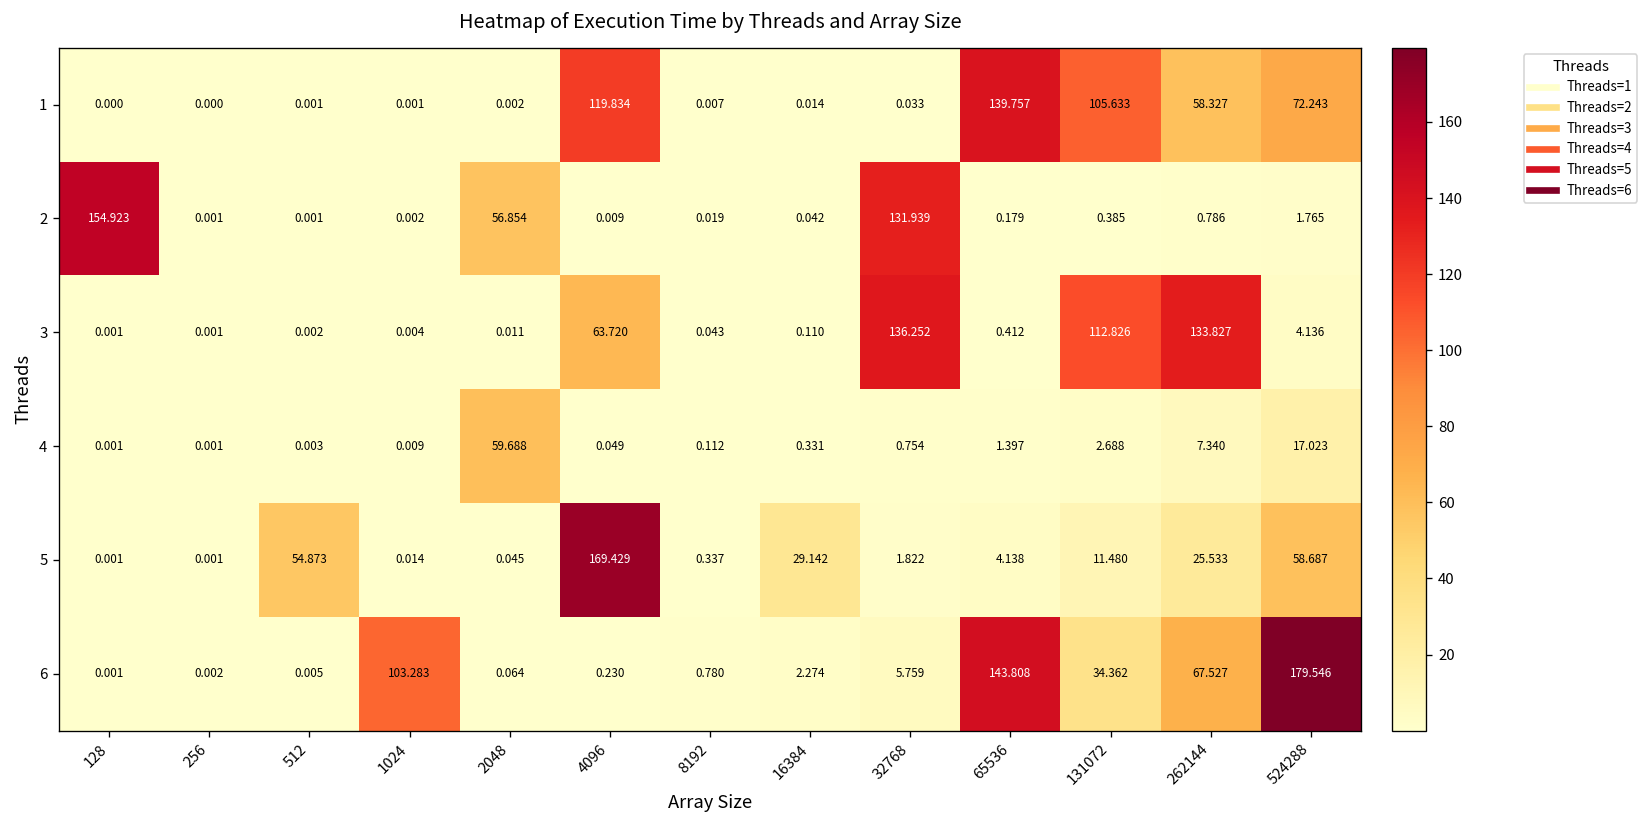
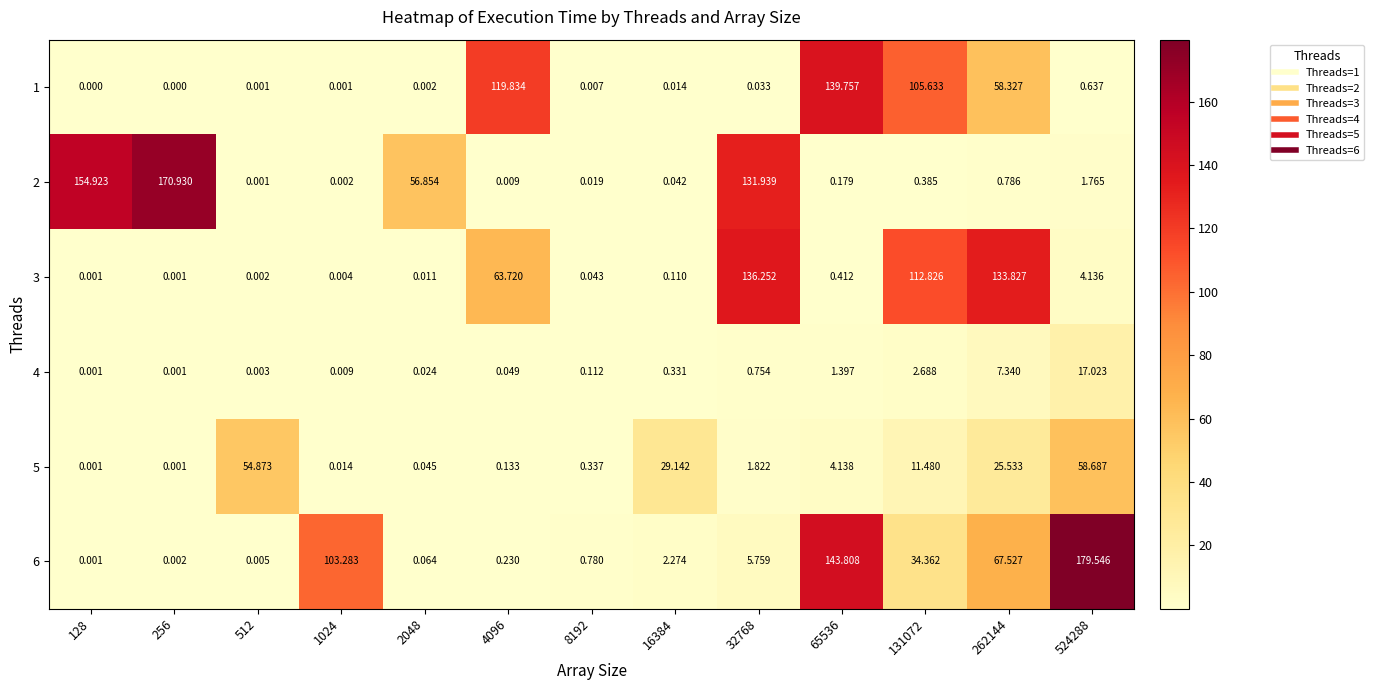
  {
    "1": {
      "128": 0.000,
      "256": 0.000,
      "512": 0.001,
      "1024": 0.001,
      "2048": 0.002,
      "4096": 119.834,
      "8192": 0.007,
      "16384": 0.014,
      "32768": 0.033,
      "65536": 139.757,
      "131072": 105.633,
      "262144": 58.327,
-     "524288": 72.243
+     "524288": 0.637
    },
    "2": {
      "128": 154.923,
-     "256": 0.001,
+     "256": 170.930,
      "512": 0.001,
      "1024": 0.002,
      "2048": 56.854,
      "4096": 0.009,
      "8192": 0.019,
      "16384": 0.042,
      "32768": 131.939,
      "65536": 0.179,
      "131072": 0.385,
      "262144": 0.786,
      "524288": 1.765
    },
    "3": {
      "128": 0.001,
      "256": 0.001,
      "512": 0.002,
      "1024": 0.004,
      "2048": 0.011,
      "4096": 63.720,
      "8192": 0.043,
      "16384": 0.110,
      "32768": 136.252,
      "65536": 0.412,
      "131072": 112.826,
      "262144": 133.827,
      "524288": 4.136
    },
    "4": {
      "128": 0.001,
      "256": 0.001,
      "512": 0.003,
      "1024": 0.009,
-     "2048": 59.688,
+     "2048": 0.024,
      "4096": 0.049,
      "8192": 0.112,
      "16384": 0.331,
      "32768": 0.754,
      "65536": 1.397,
      "131072": 2.688,
      "262144": 7.340,
      "524288": 17.023
    },
    "5": {
      "128": 0.001,
      "256": 0.001,
      "512": 54.873,
      "1024": 0.014,
      "2048": 0.045,
-     "4096": 169.429,
+     "4096": 0.133,
      "8192": 0.337,
      "16384": 29.142,
      "32768": 1.822,
      "65536": 4.138,
      "131072": 11.480,
      "262144": 25.533,
      "524288": 58.687
    },
    "6": {
      "128": 0.001,
      "256": 0.002,
      "512": 0.005,
      "1024": 103.283,
      "2048": 0.064,
      "4096": 0.230,
      "8192": 0.780,
      "16384": 2.274,
      "32768": 5.759,
      "65536": 143.808,
      "131072": 34.362,
      "262144": 67.527,
      "524288": 179.546
    }
  }
